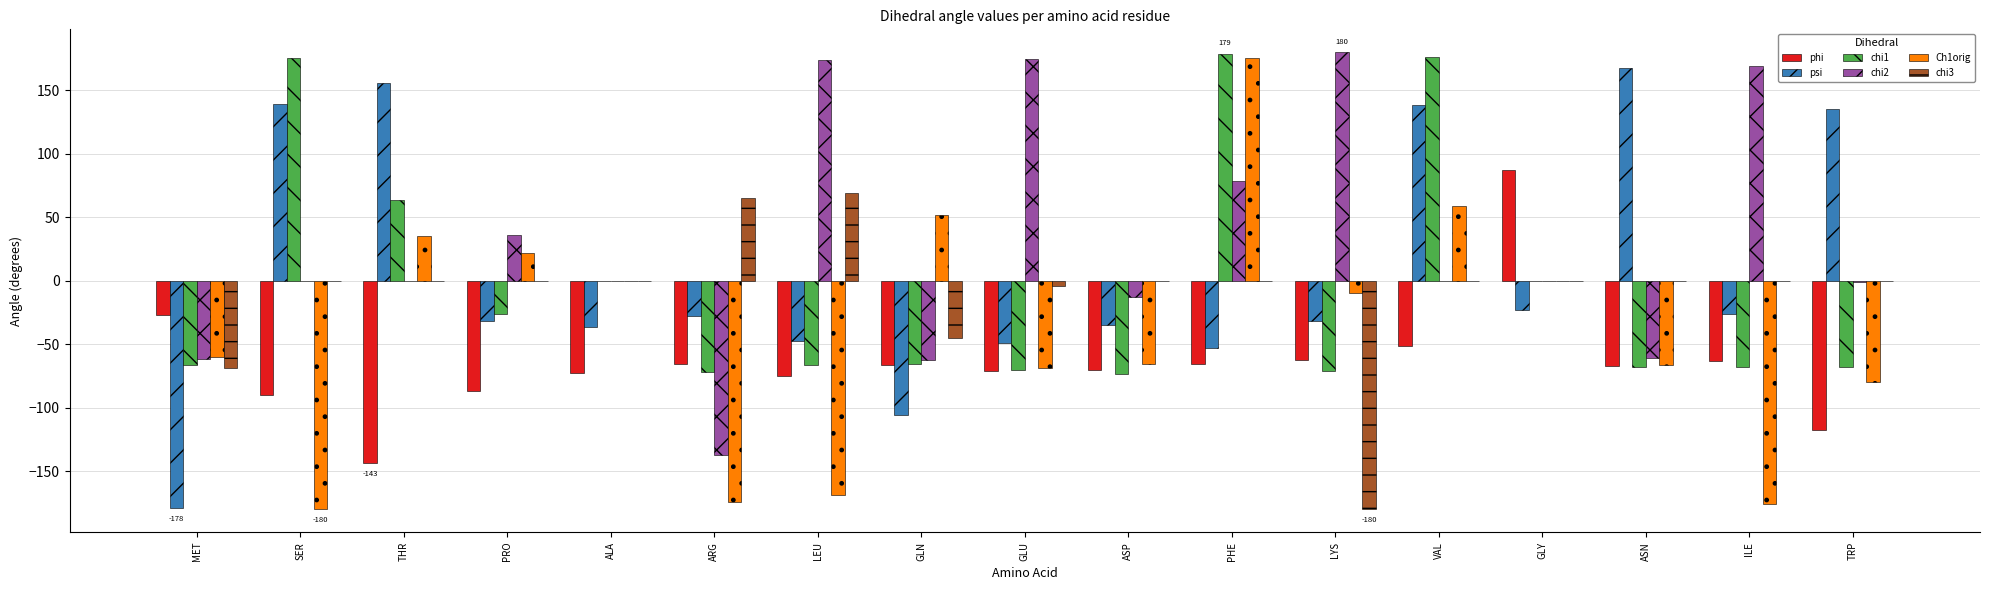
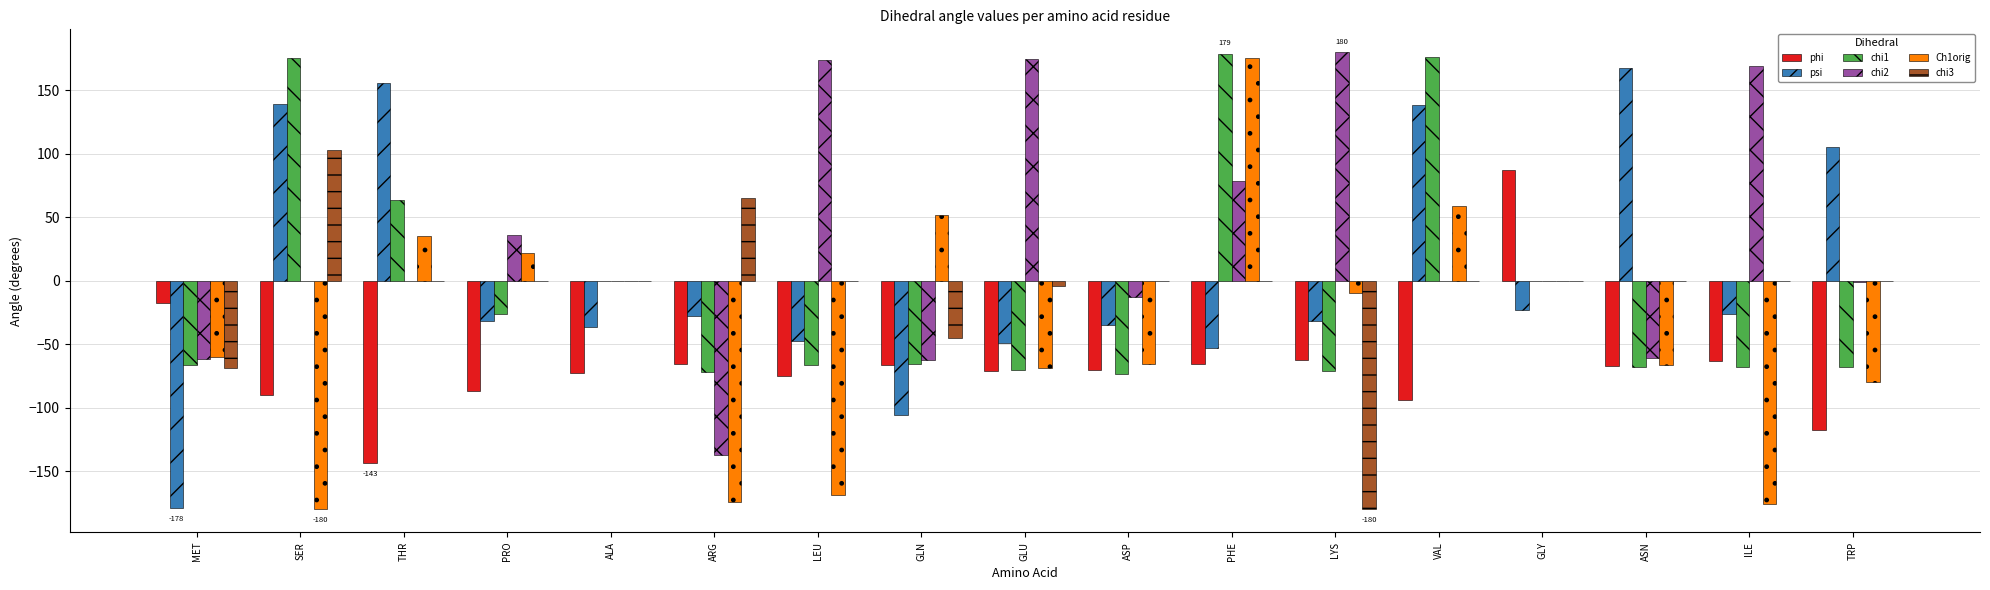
  {
    "phi": {
-     "MET": -27,
+     "MET": -17,
      "SER": -90,
      "PRO": -87,
      "ALA": -73,
      "ARG": -65,
      "LEU": -75,
      "GLN": -66,
      "GLU": -71,
      "ASP": -71,
      "PHE": -65,
      "LYS": -62,
-     "VAL": -51,
+     "VAL": -94,
      "GLY": 87,
      "ASN": -67,
      "ILE": -63,
      "TRP": -118
    },
    "psi": {
      "SER": 139,
      "THR": 156,
      "PRO": -32,
      "ALA": -36,
      "ARG": -28,
      "LEU": -47,
      "GLN": -106,
      "GLU": -49,
      "ASP": -35,
      "PHE": -53,
      "LYS": -32,
      "VAL": 138,
      "GLY": -23,
      "ASN": 167,
      "ILE": -26,
-     "TRP": 135
+     "TRP": 105
    },
    "chi1": {
      "PHE": 179
    },
    "chi2": {
      "LYS": 180
    },
    "Ch1orig": {
      "SER": -180
    },
    "chi3": {
      "MET": -69,
-     "SER": 0,
+     "SER": 103,
      "THR": 0,
      "PRO": 0,
      "ALA": 0,
      "ARG": 65,
-     "LEU": 69,
+     "LEU": 0,
      "GLN": -45,
      "GLU": -4,
      "ASP": 0,
      "PHE": 0,
      "VAL": 0,
      "GLY": 0,
      "ASN": 0,
      "ILE": 0,
      "TRP": 0
    }
  }
